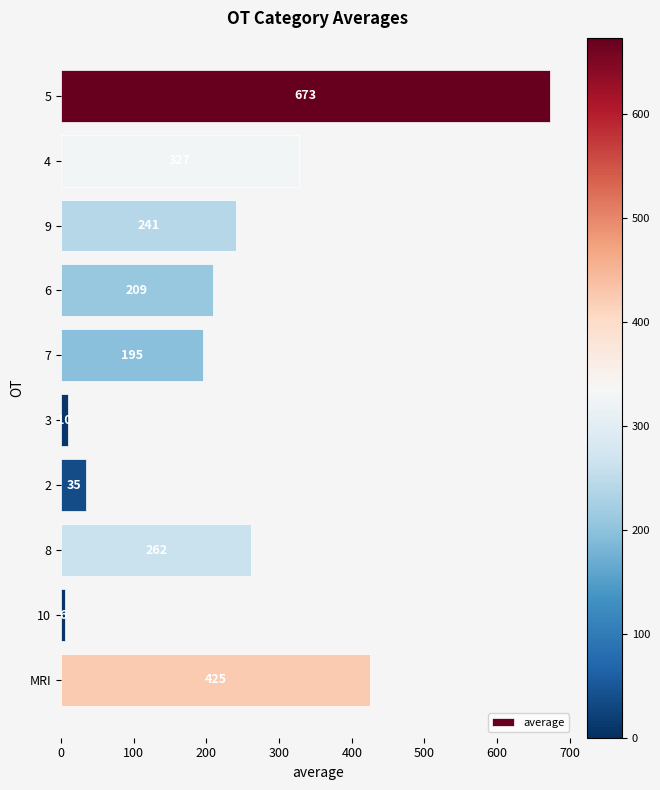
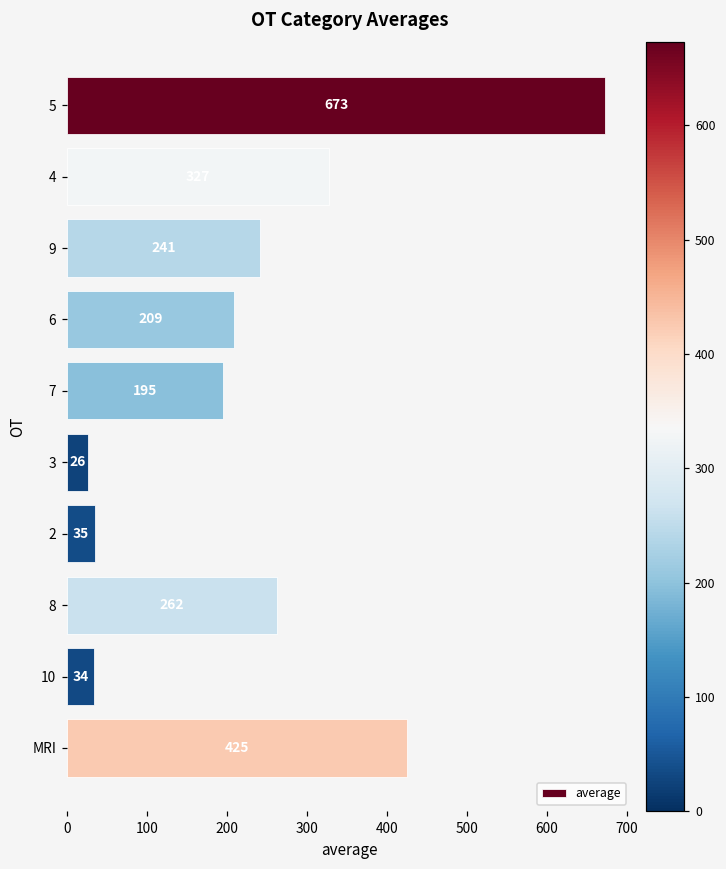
  {
    "4": 330,
-   "3": 10,
-   "10": 10
+   "3": 30,
+   "10": 30
  }
